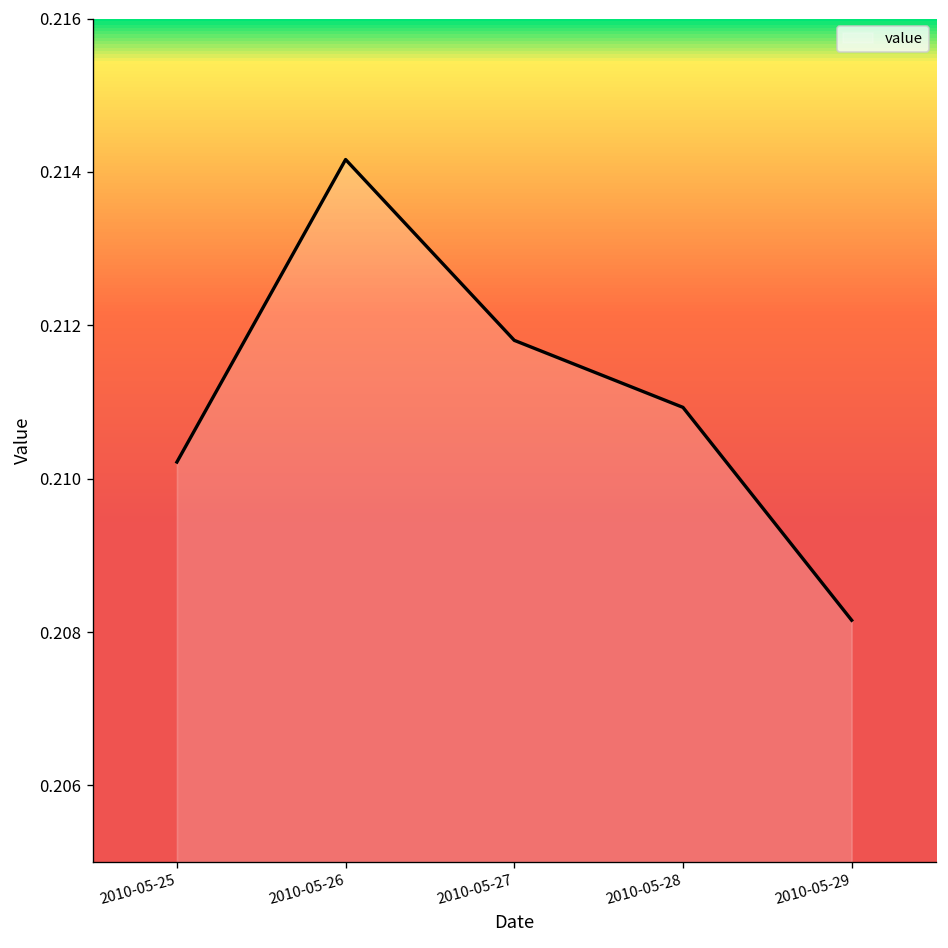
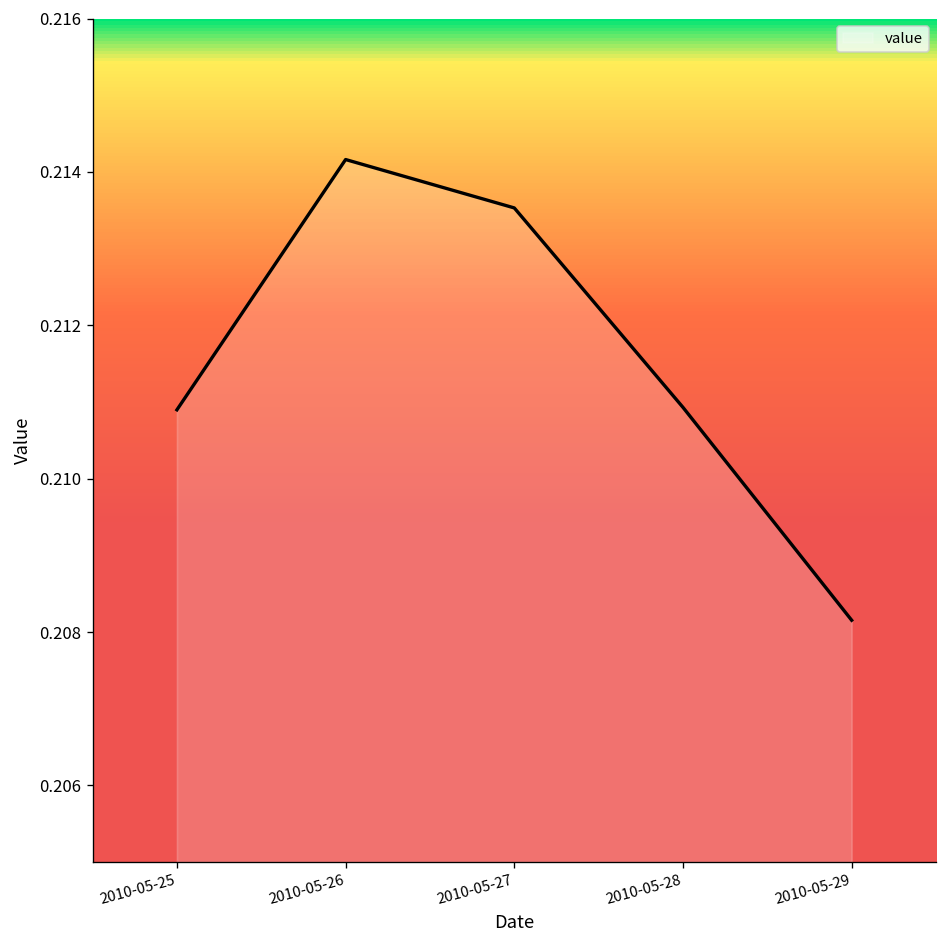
  {
-   "2010-05-25": 0.2102,
+   "2010-05-25": 0.2109,
    "2010-05-26": 0.2142,
-   "2010-05-27": 0.2118,
+   "2010-05-27": 0.2135,
    "2010-05-28": 0.2109,
    "2010-05-29": 0.2082
  }
